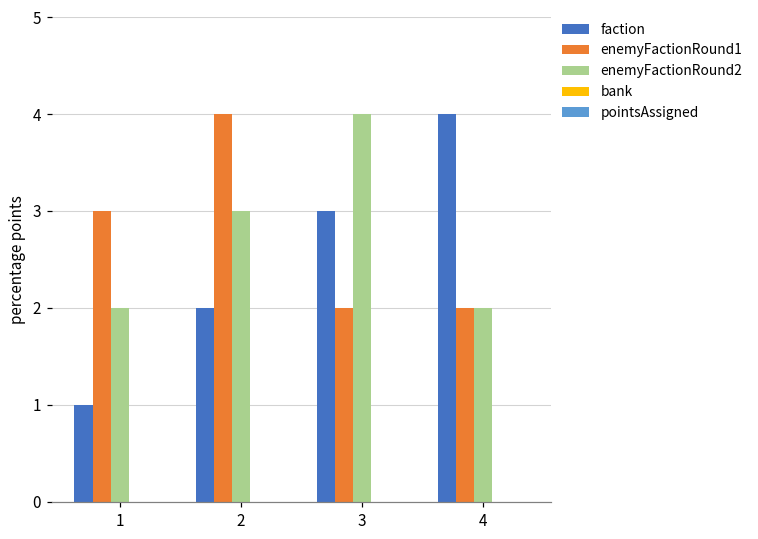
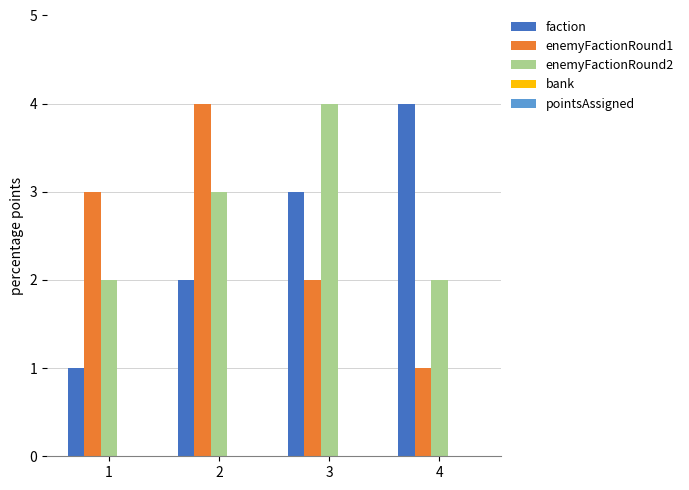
  {
    "enemyFactionRound1": {
      "1": 3,
      "2": 4,
      "3": 2,
-     "4": 2
+     "4": 1
    },
    "enemyFactionRound2": {
      "1": 2,
      "2": 3,
      "3": 4,
      "4": 2
    },
    "bank": {
      "1": 0,
      "2": 0,
      "3": 0,
      "4": 0
    }
  }
